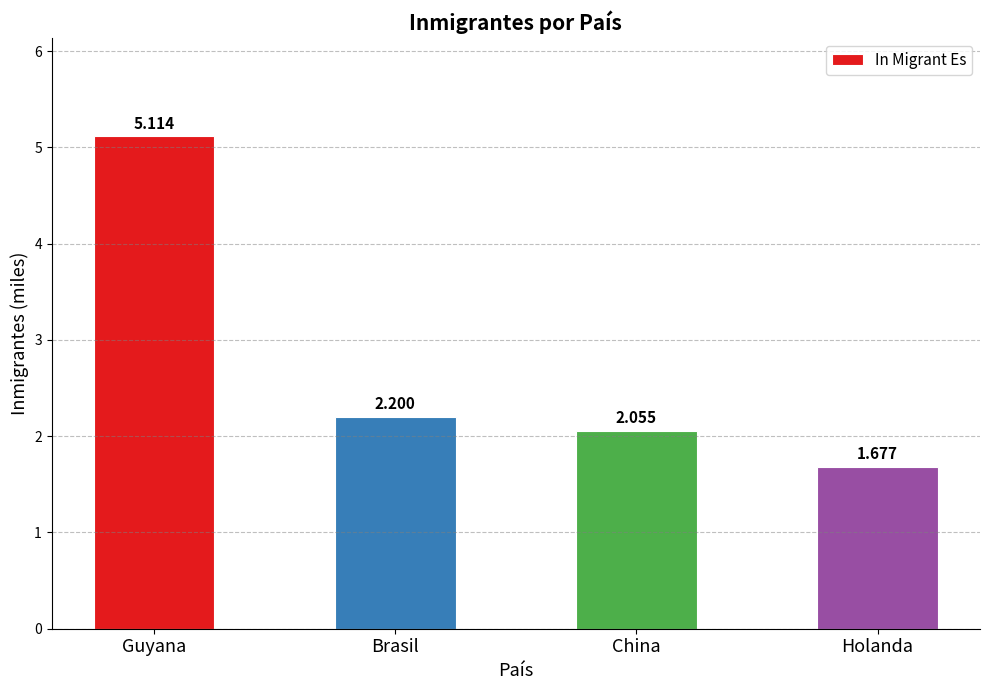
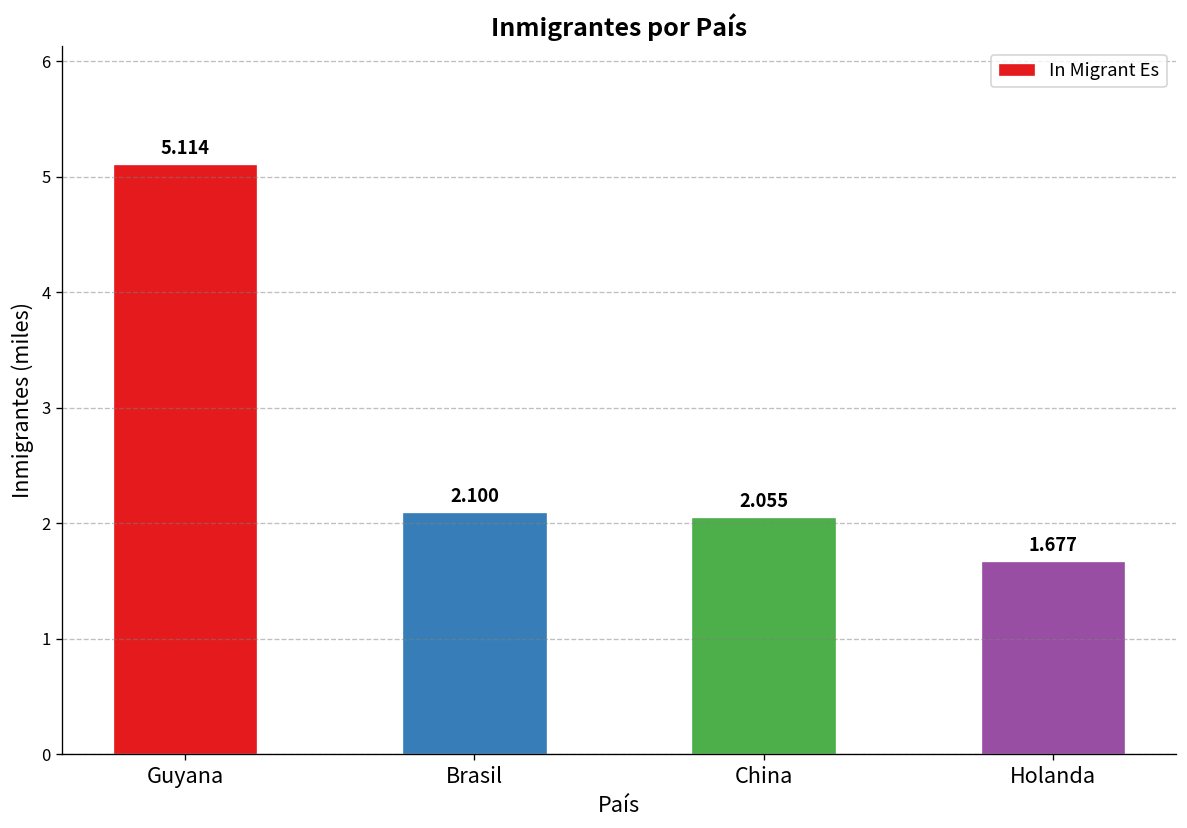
  {
    "Guyana": 5.114,
-   "Brasil": 2.200,
+   "Brasil": 2.100,
    "China": 2.055,
    "Holanda": 1.677
  }
